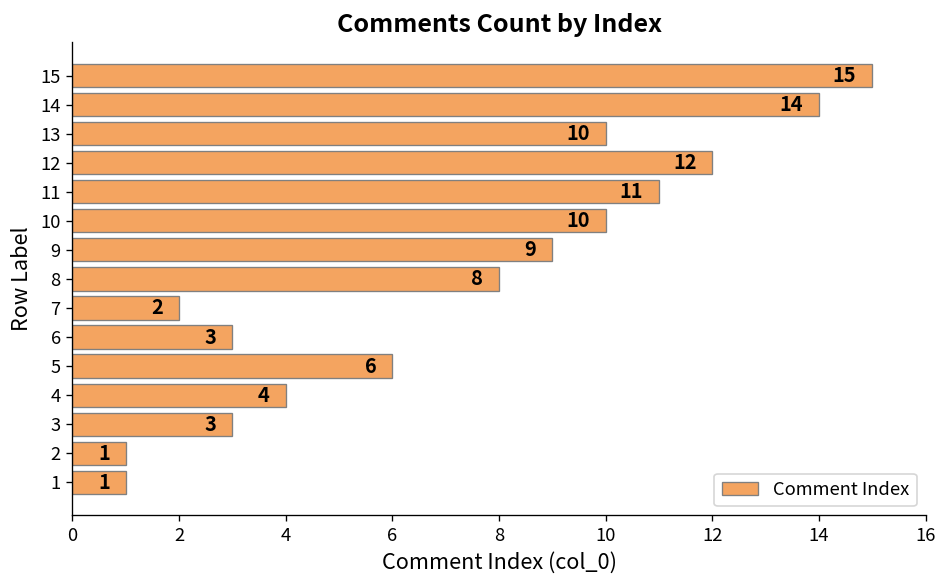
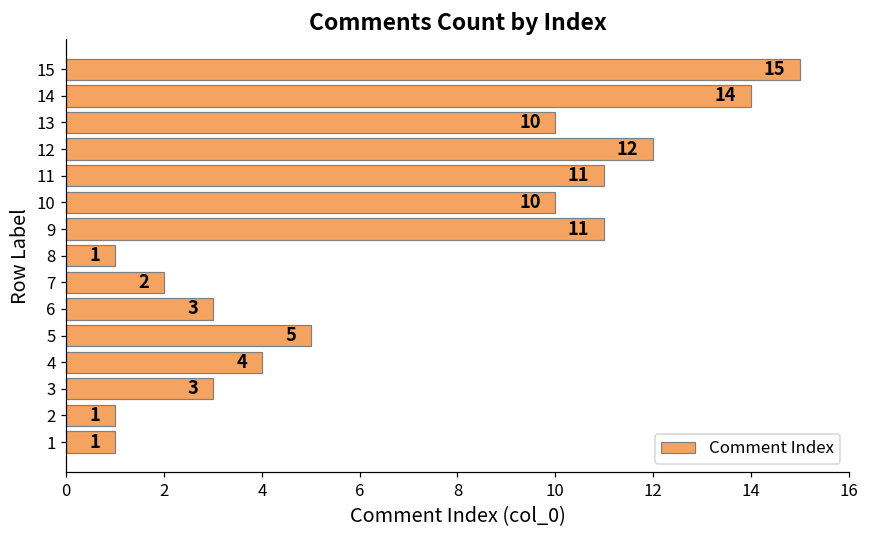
  {
    "15": 15,
    "14": 14,
    "13": 10,
    "12": 12,
    "11": 11,
    "10": 10,
-   "9": 9,
-   "8": 8,
+   "9": 11,
+   "8": 1,
    "7": 2,
    "6": 3,
-   "5": 6,
+   "5": 5,
    "4": 4,
    "3": 3,
    "2": 1,
    "1": 1
  }
